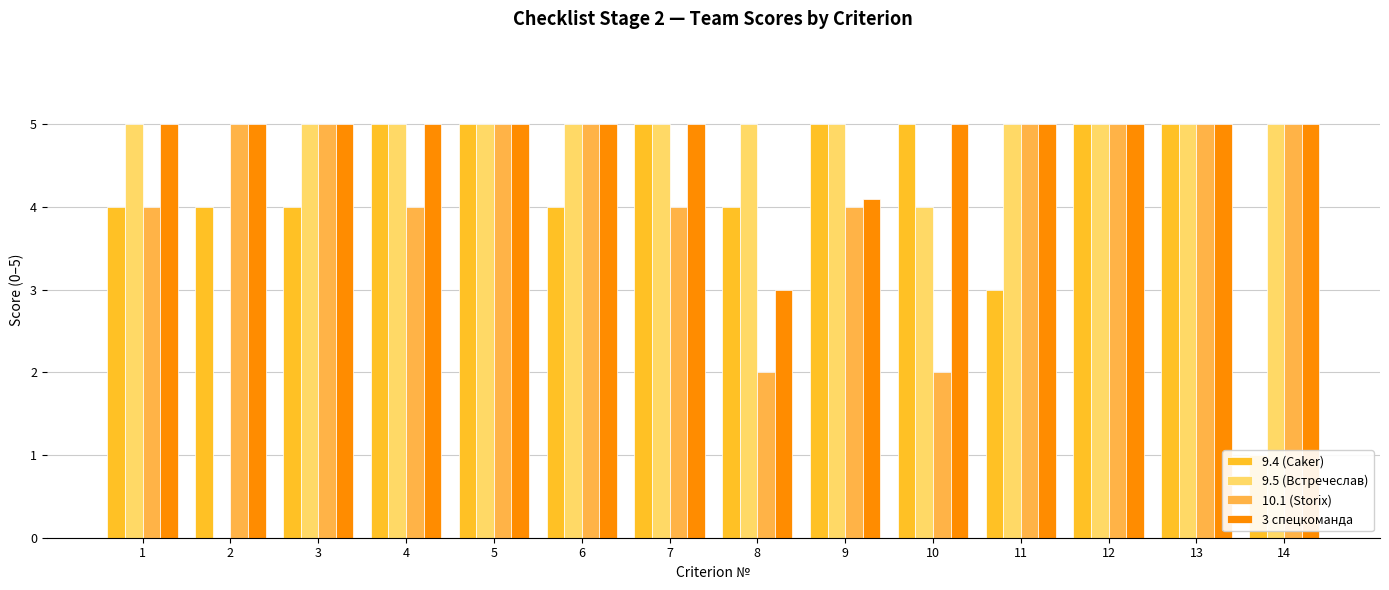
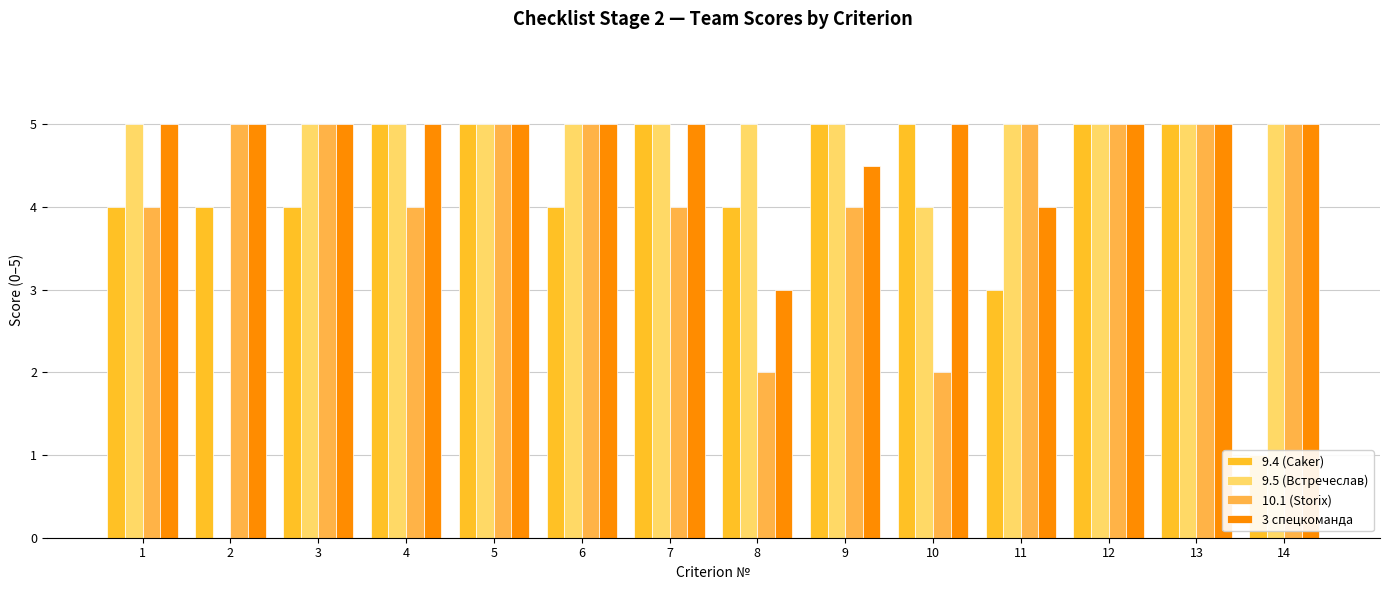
  {
    "3 спецкоманда": {
      "1": 5.0,
      "2": 5.0,
      "3": 5.0,
      "4": 5.0,
      "5": 5.0,
      "6": 5.0,
      "7": 5.0,
      "8": 3.0,
-     "9": 4.1,
+     "9": 4.5,
      "10": 5.0,
-     "11": 5,
+     "11": 4,
      "12": 5.0,
      "13": 5.0,
      "14": 5.0
    }
  }
